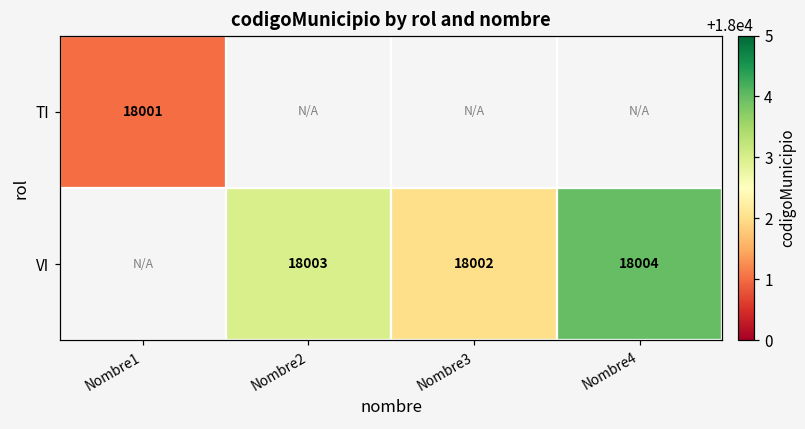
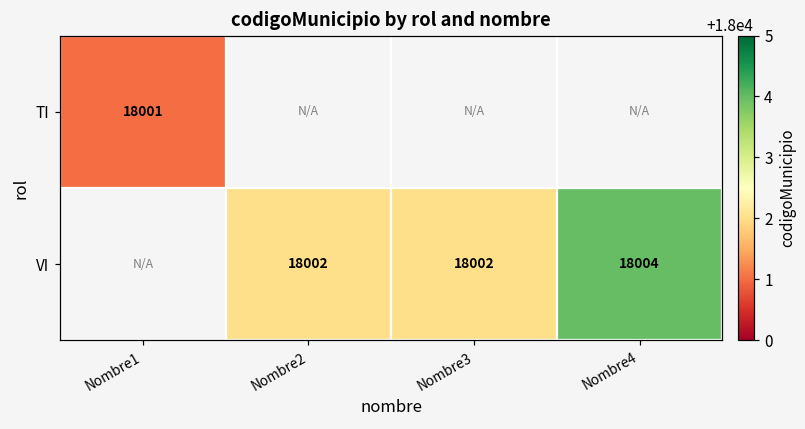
  {
    "TI": {
      "Nombre1": 18001
    },
    "VI": {
-     "Nombre2": 18003,
+     "Nombre2": 18002,
      "Nombre3": 18002,
      "Nombre4": 18004
    }
  }
